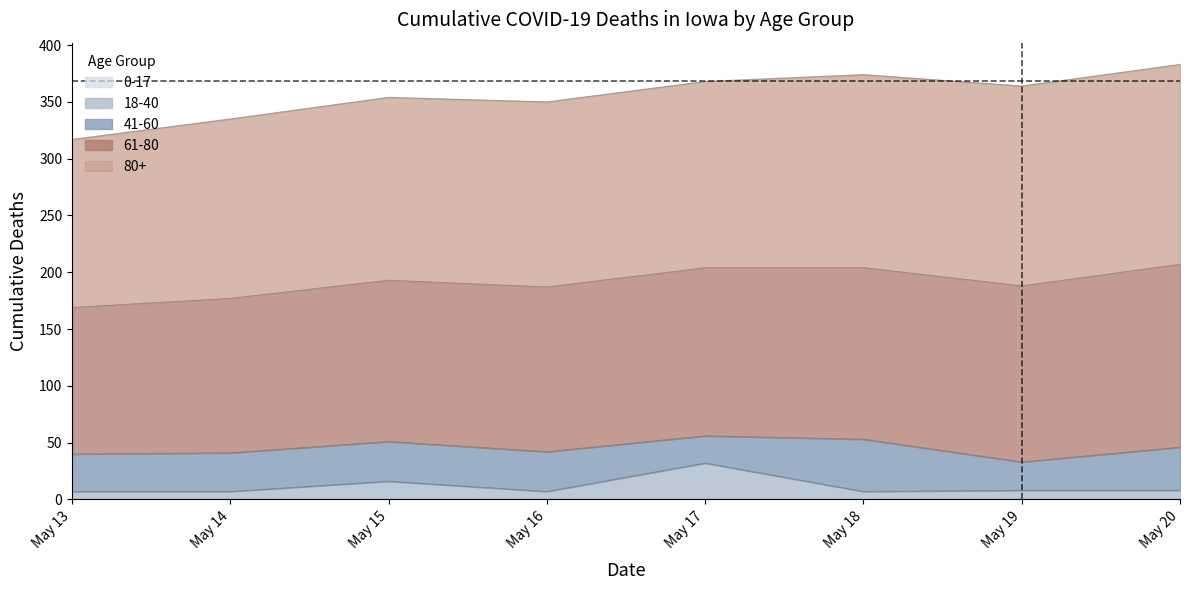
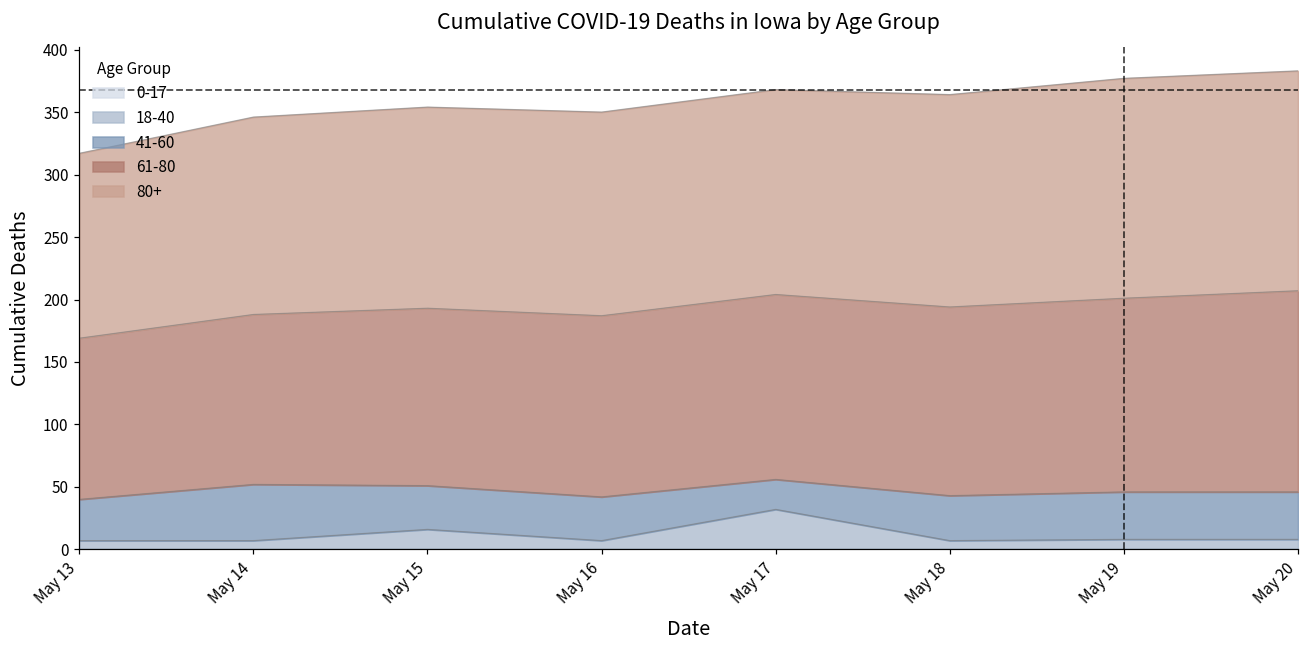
  {
    "0-17": {
      "May 13": 0,
      "May 14": 0,
      "May 15": 0,
      "May 16": 0,
      "May 17": 0,
      "May 18": 0,
      "May 19": 0,
      "May 20": 0
    },
    "18-40": {
      "May 13": 7,
      "May 14": 7,
      "May 15": 16,
      "May 16": 7,
      "May 17": 32,
      "May 18": 7,
      "May 19": 8,
      "May 20": 8
    },
    "41-60": {
      "May 13": 33,
-     "May 14": 34,
+     "May 14": 45,
      "May 15": 35,
      "May 16": 35,
      "May 17": 24,
-     "May 18": 46,
-     "May 19": 25,
+     "May 18": 36,
+     "May 19": 38,
      "May 20": 38
    }
  }
